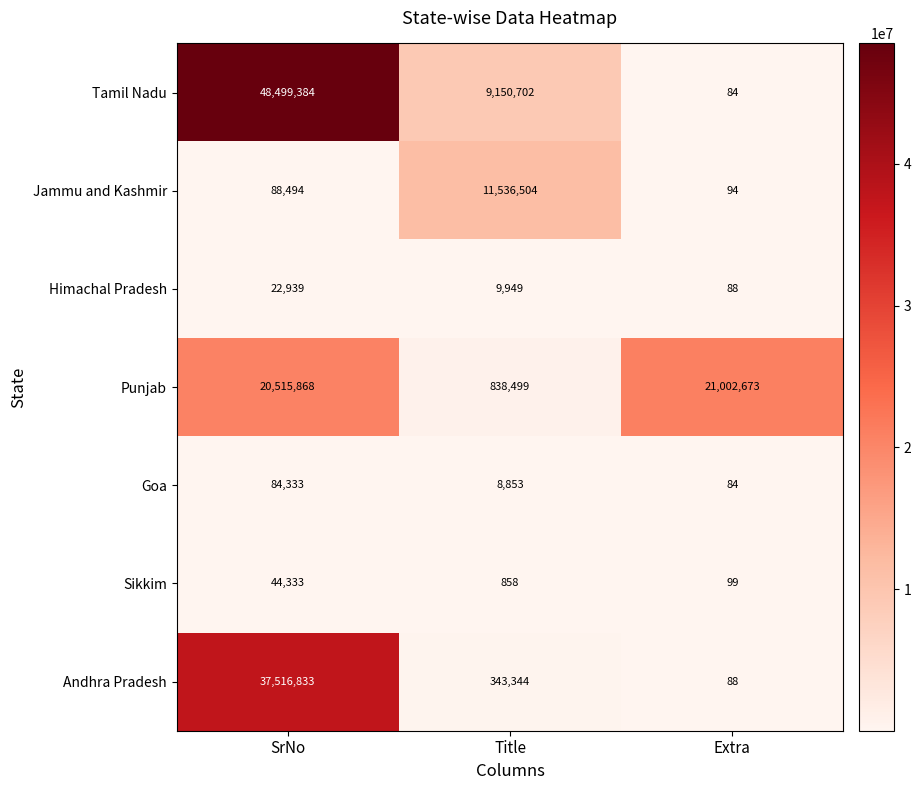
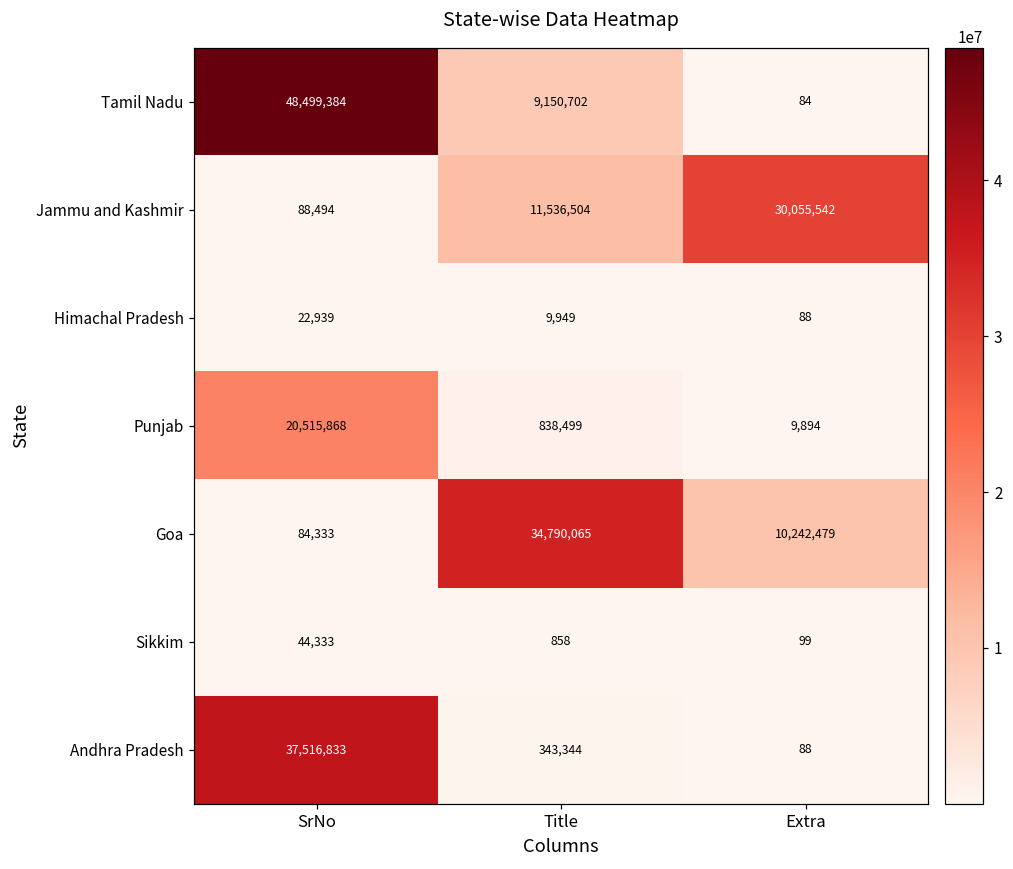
  {
    "Tamil Nadu": {
      "SrNo": "48,499,384",
      "Title": "9,150,702",
      "Extra": "84"
    },
    "Jammu and Kashmir": {
      "SrNo": "88,494",
      "Title": "11,536,504",
-     "Extra": "94"
+     "Extra": "30,055,542"
    },
    "Himachal Pradesh": {
      "SrNo": "22,939",
      "Title": "9,949",
      "Extra": "88"
    },
    "Punjab": {
      "SrNo": "20,515,868",
      "Title": "838,499",
-     "Extra": "21,002,673"
+     "Extra": "9,894"
    },
    "Goa": {
      "SrNo": "84,333",
-     "Title": "8,853",
-     "Extra": "84"
+     "Title": "34,790,065",
+     "Extra": "10,242,479"
    },
    "Sikkim": {
      "SrNo": "44,333",
      "Title": "858",
      "Extra": "99"
    },
    "Andhra Pradesh": {
      "SrNo": "37,516,833",
      "Title": "343,344",
      "Extra": "88"
    }
  }
